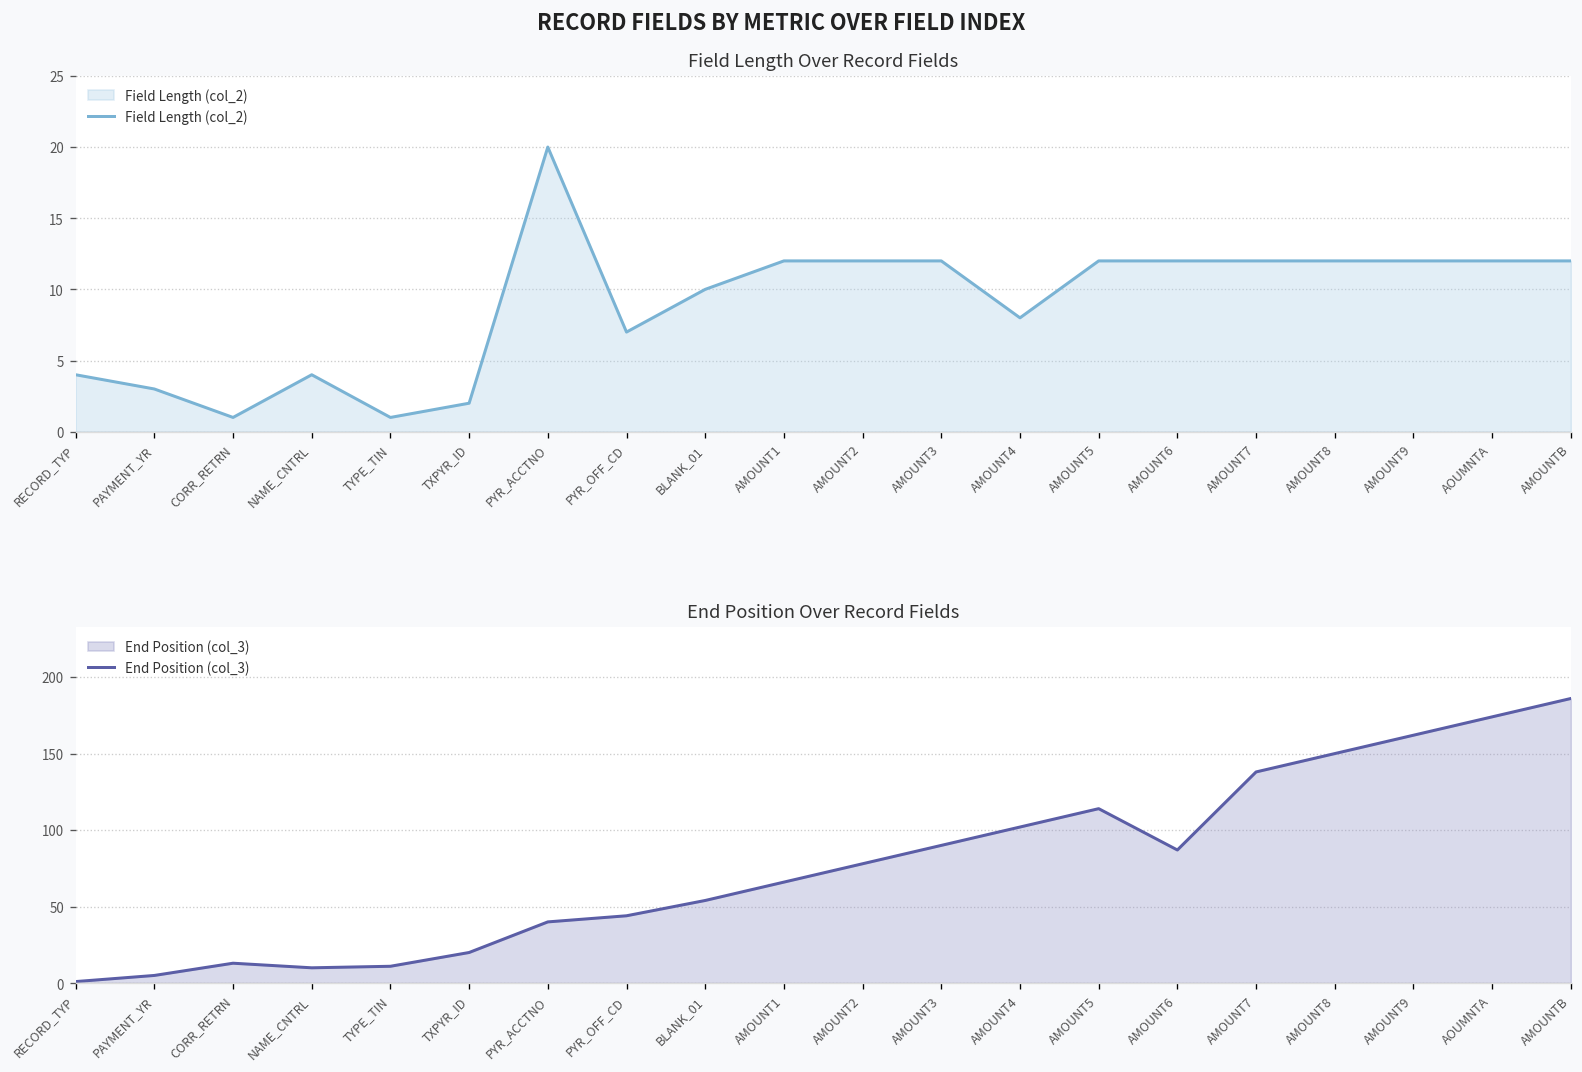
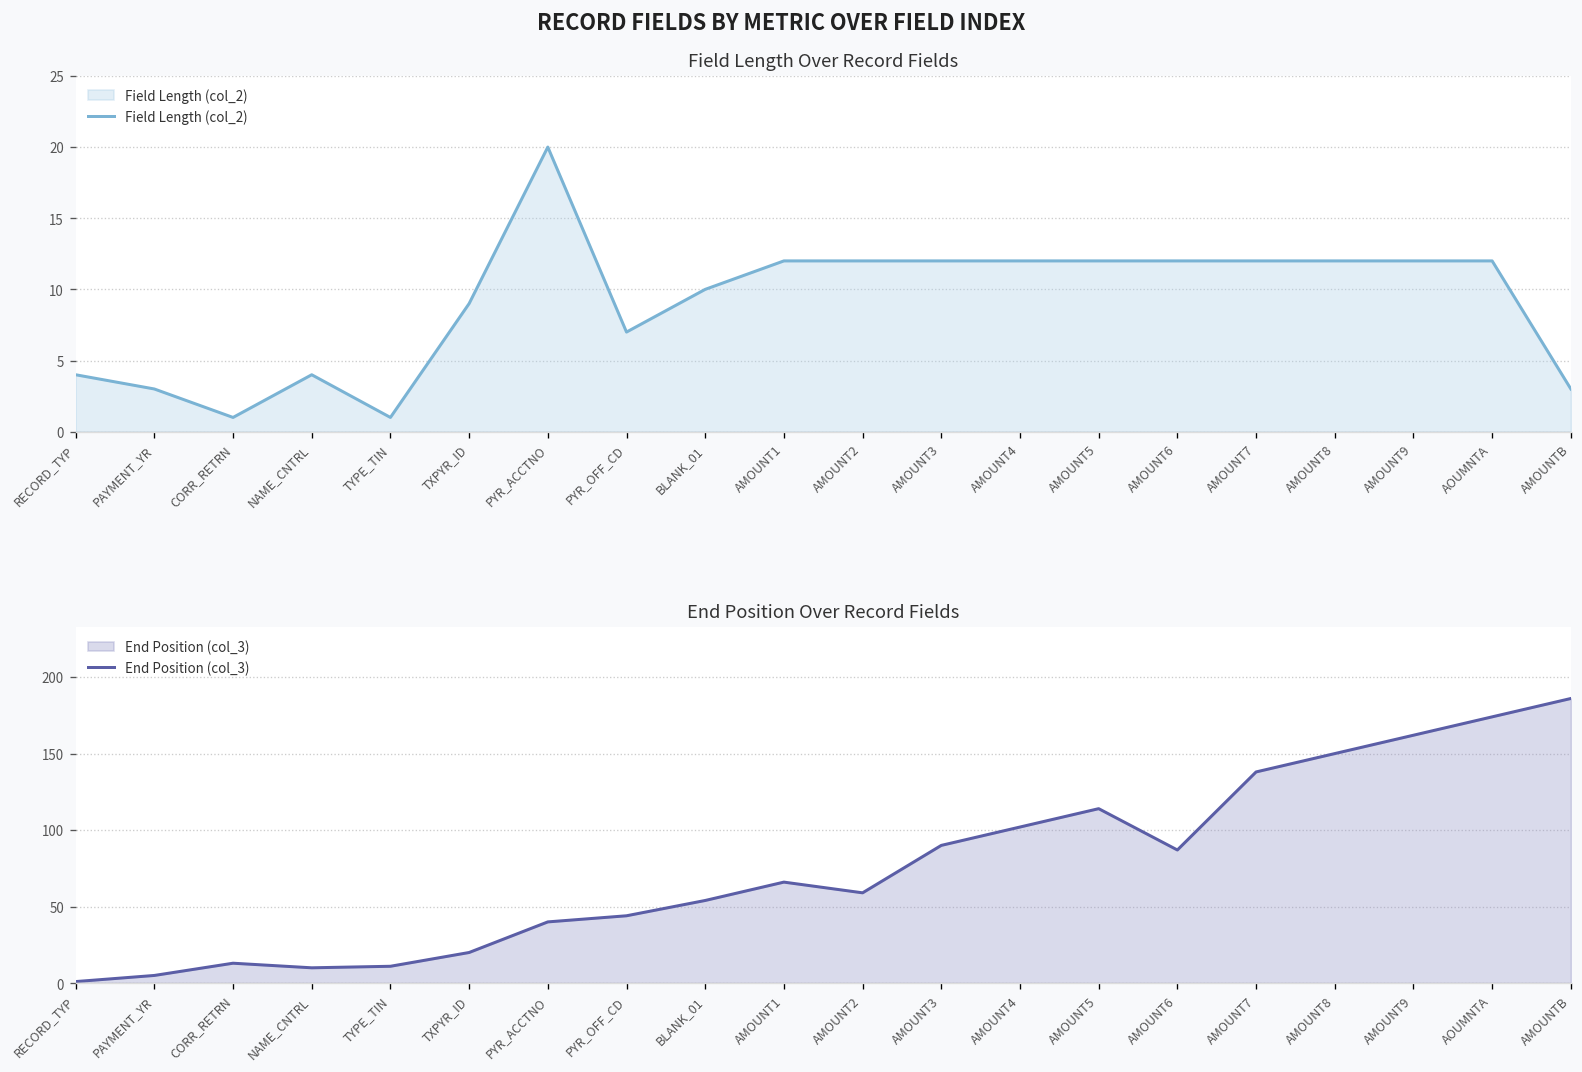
  {
    "Field Length Over Record Fields": {
      "RECORD_TYP": 4,
      "PAYMENT_YR": 3,
      "CORR_RETRN": 1,
      "NAME_CNTRL": 4,
      "TYPE_TIN": 1,
-     "TXPYR_ID": 2,
+     "TXPYR_ID": 9,
      "PYR_ACCTNO": 20,
      "PYR_OFF_CD": 7,
      "BLANK_01": 10,
      "AMOUNT1": 12,
      "AMOUNT2": 12,
      "AMOUNT3": 12,
-     "AMOUNT4": 8,
+     "AMOUNT4": 12,
      "AMOUNT5": 12,
      "AMOUNT6": 12,
      "AMOUNT7": 12,
      "AMOUNT8": 12,
      "AMOUNT9": 12,
      "AOUMNTA": 12,
-     "AMOUNTB": 12
+     "AMOUNTB": 3
    },
    "End Position Over Record Fields": {
      "RECORD_TYP": 1,
      "PAYMENT_YR": 5,
      "CORR_RETRN": 13,
      "NAME_CNTRL": 10,
      "TYPE_TIN": 11,
      "TXPYR_ID": 20,
      "PYR_ACCTNO": 40,
      "PYR_OFF_CD": 44,
      "BLANK_01": 54,
      "AMOUNT1": 66,
-     "AMOUNT2": 78,
+     "AMOUNT2": 59,
      "AMOUNT3": 90,
      "AMOUNT4": 102,
      "AMOUNT5": 114,
      "AMOUNT6": 87,
      "AMOUNT7": 138,
      "AMOUNT8": 150,
      "AMOUNT9": 162,
      "AOUMNTA": 174,
      "AMOUNTB": 186
    }
  }
